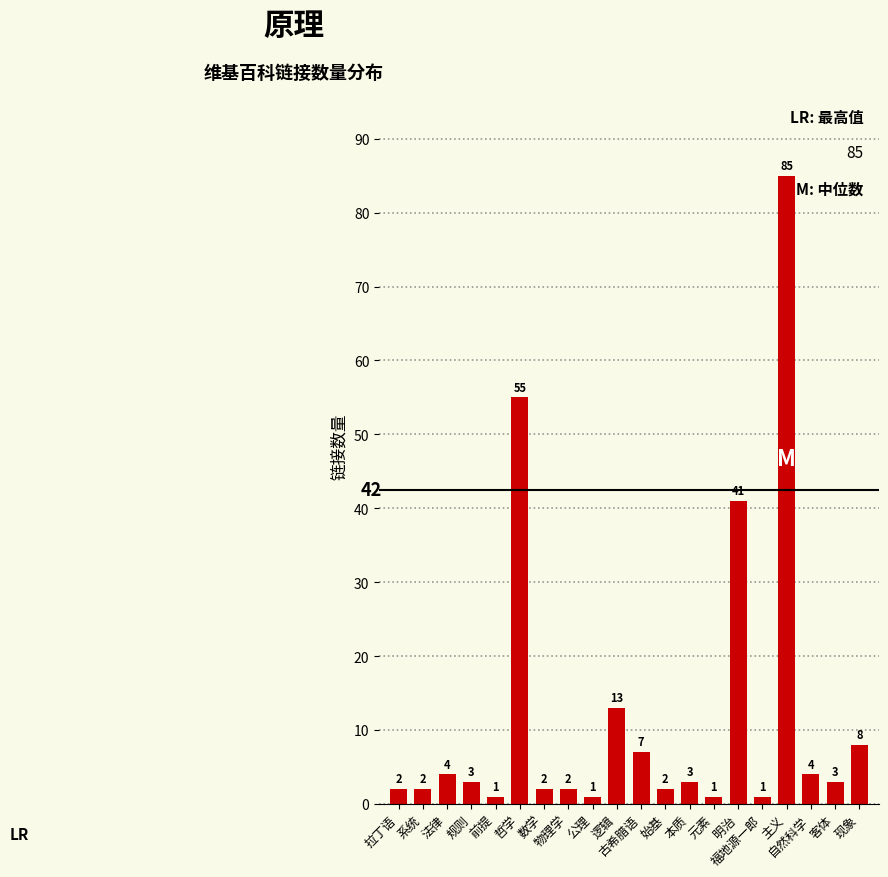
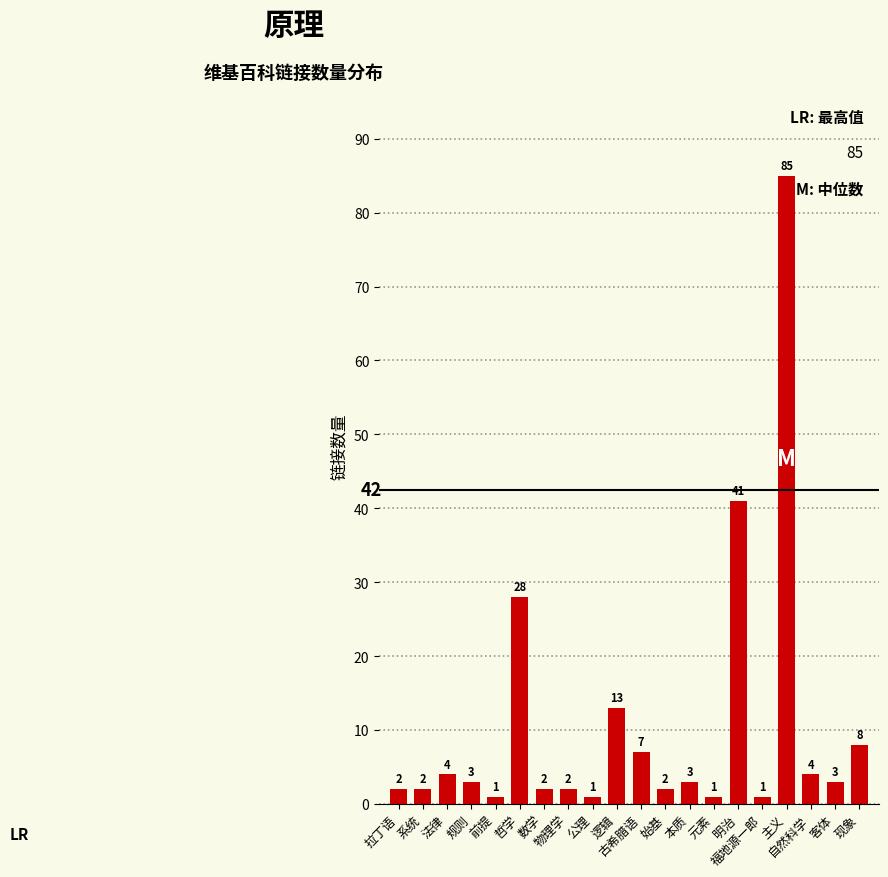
  {
    "拉丁语": 2,
    "系统": 2,
    "法律": 4,
    "规则": 3,
    "前提": 1,
-   "哲学": 55,
+   "哲学": 28,
    "数学": 2,
    "物理学": 2,
    "公理": 1,
    "逻辑": 13,
    "古希腊语": 7,
    "始基": 2,
    "本质": 3,
    "元素": 1,
    "明治": 41,
    "福地源一郎": 1,
    "主义": 85,
    "自然科学": 4,
    "客体": 3,
    "现象": 8
  }
